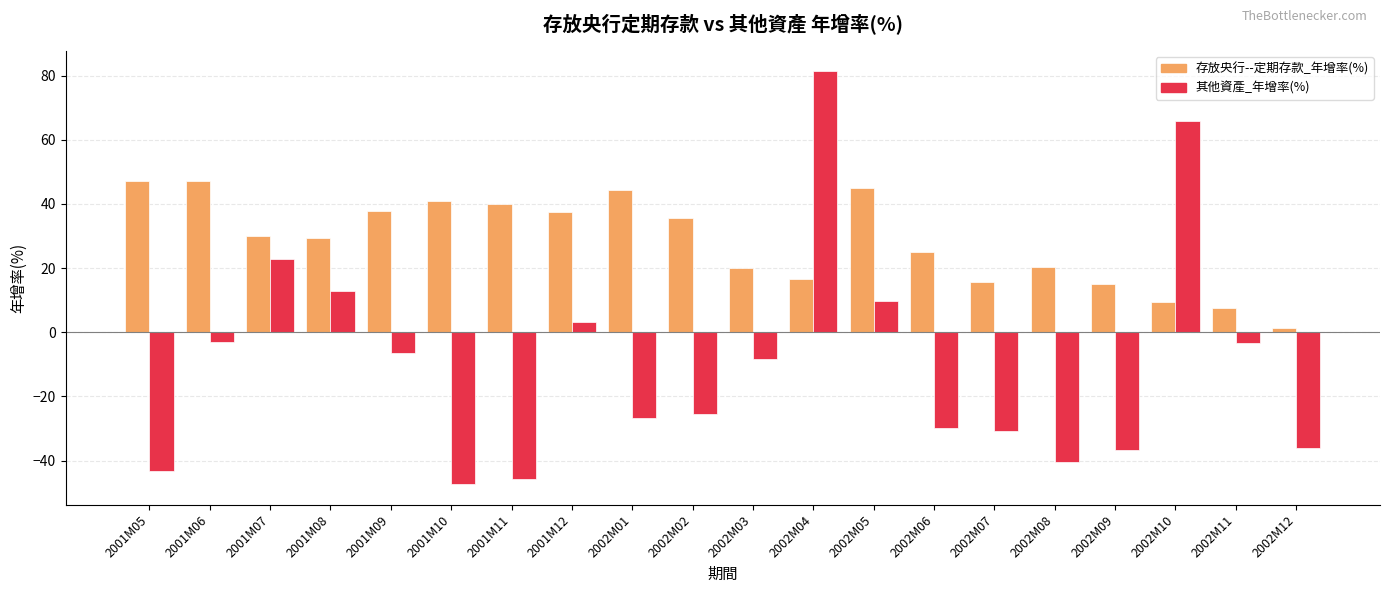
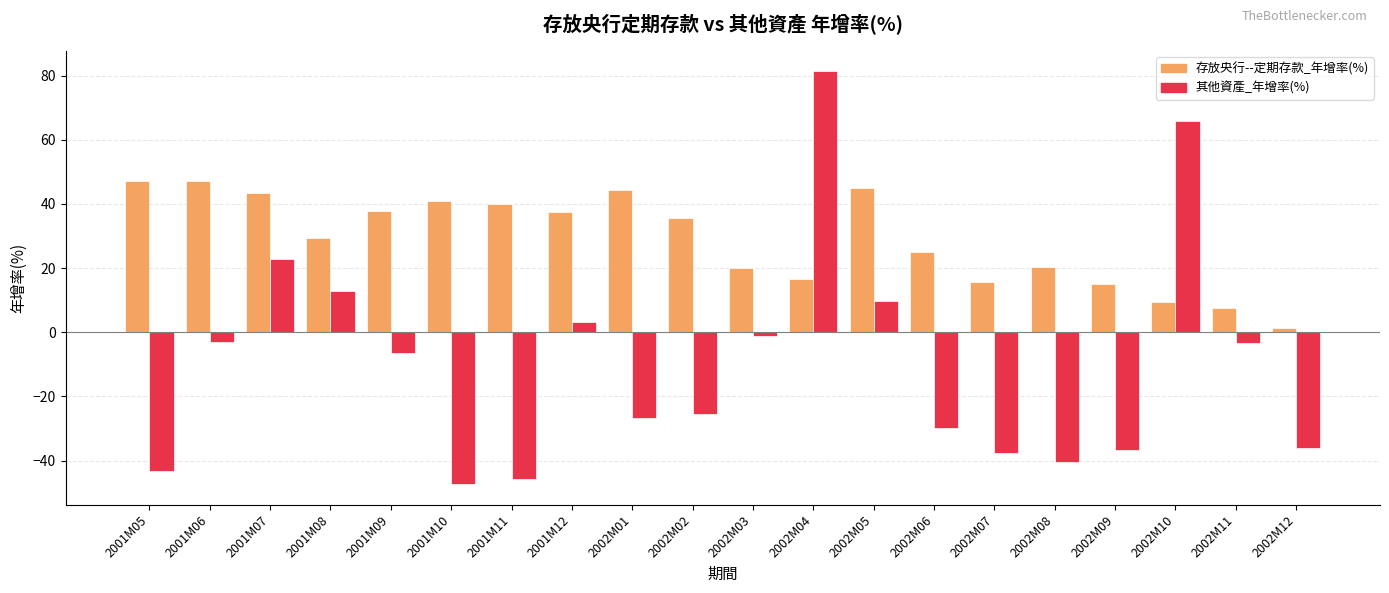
  {
    "存放央行--定期存款_年增率(%)": {
      "2001M05": 47,
      "2001M06": 47,
-     "2001M07": 30,
+     "2001M07": 43,
      "2001M08": 29,
      "2001M09": 38,
      "2001M10": 41,
      "2001M11": 40,
      "2001M12": 37,
      "2002M01": 44,
      "2002M02": 36,
      "2002M03": 20,
      "2002M04": 16,
      "2002M05": 45,
      "2002M06": 25,
      "2002M07": 16,
      "2002M08": 20,
      "2002M09": 15,
      "2002M10": 9,
      "2002M11": 7,
      "2002M12": 1
    },
    "其他資產_年增率(%)": {
      "2001M05": -43,
      "2001M06": -3,
      "2001M07": 23,
      "2001M08": 13,
      "2001M09": -6,
      "2001M10": -47,
      "2001M11": -46,
      "2001M12": 3,
      "2002M01": -27,
      "2002M02": -25,
-     "2002M03": -8,
+     "2002M03": -1,
      "2002M04": 81,
      "2002M05": 10,
      "2002M06": -30,
-     "2002M07": -31,
+     "2002M07": -38,
      "2002M08": -41,
      "2002M09": -37,
      "2002M10": 66,
      "2002M11": -3,
      "2002M12": -36
    }
  }
